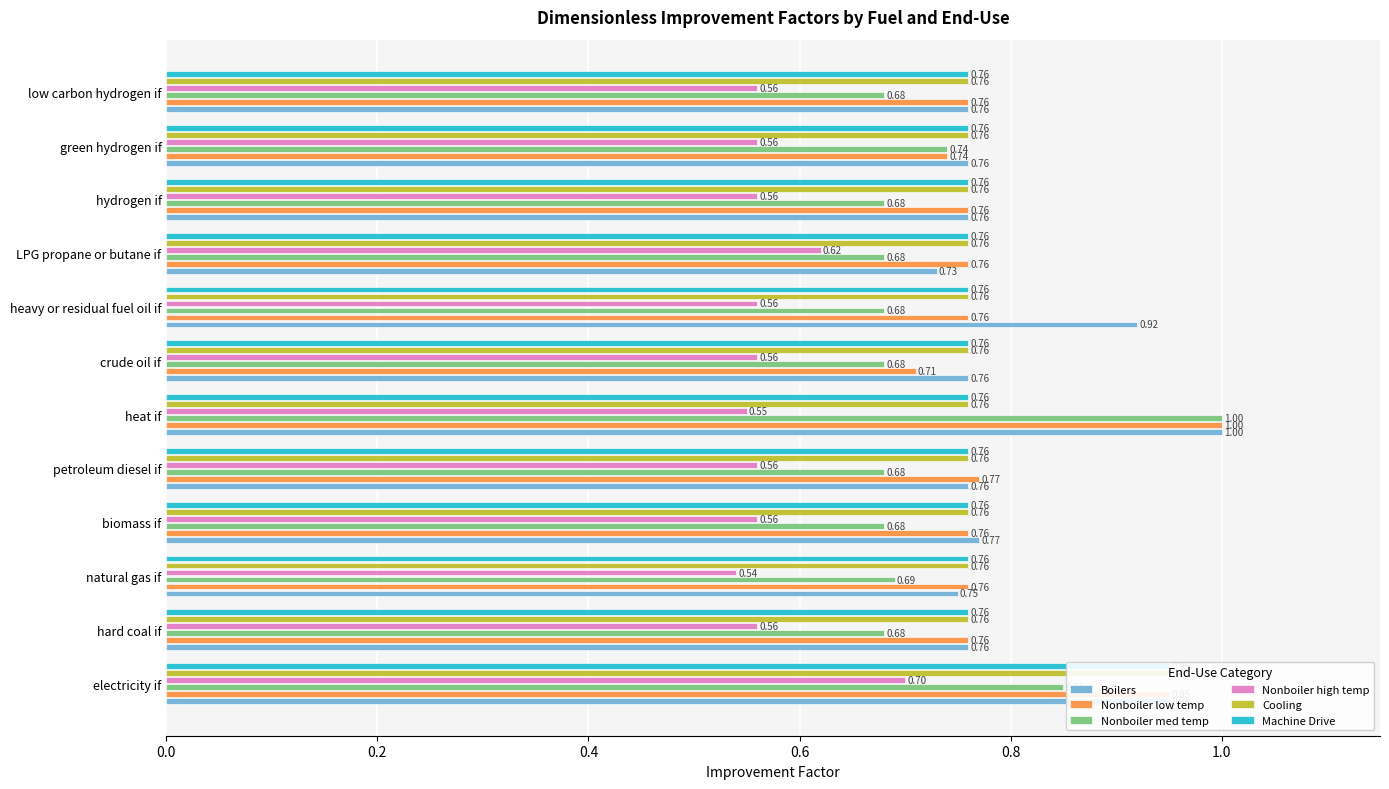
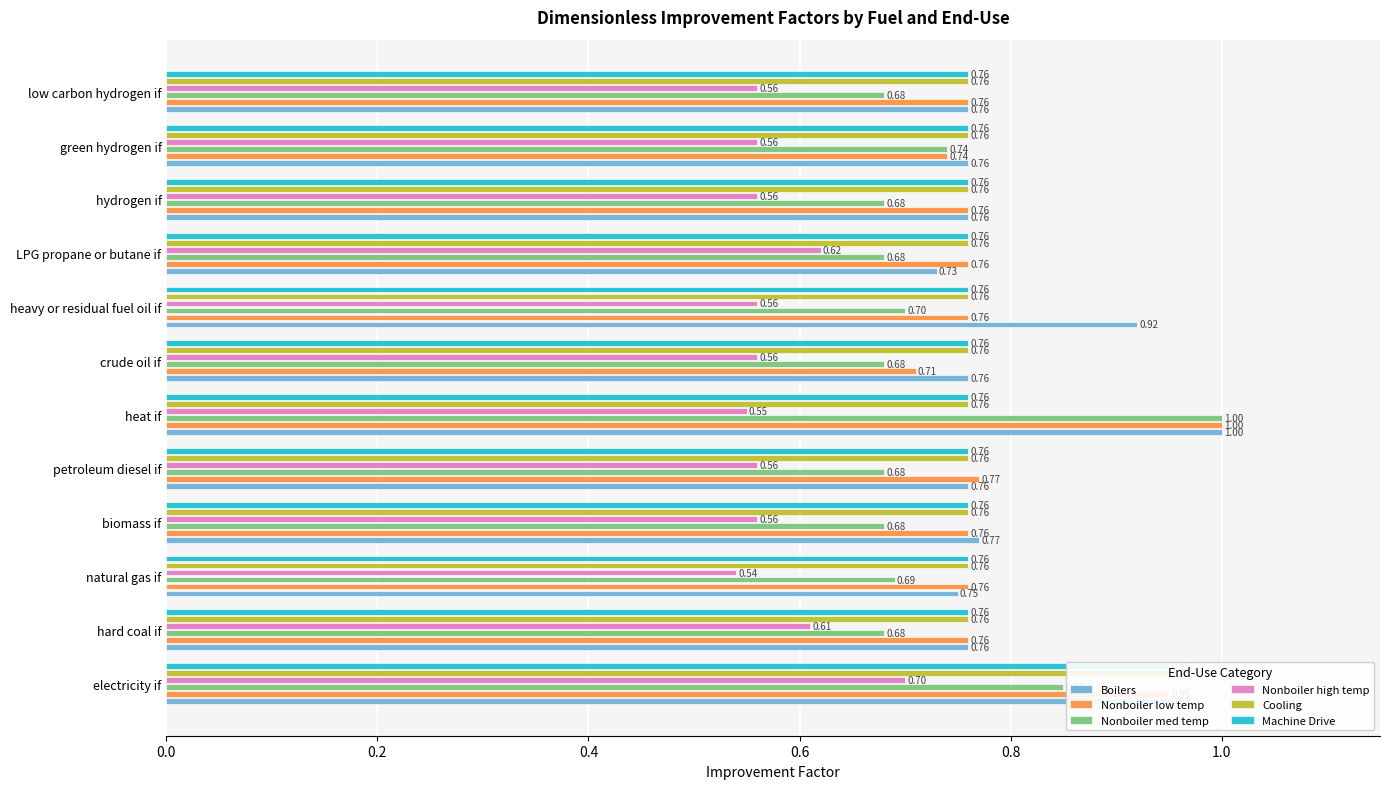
  {
    "Boilers": {
      "green hydrogen if": 0.76,
      "LPG propane or butane if": 0.73,
      "heavy or residual fuel oil if": 0.92,
      "crude oil if": 0.76,
      "petroleum diesel if": 0.76,
      "biomass if": 0.77,
      "natural gas if": 0.75
    },
    "Nonboiler low temp": {
      "LPG propane or butane if": 0.76,
      "heavy or residual fuel oil if": 0.76,
      "crude oil if": 0.71,
      "petroleum diesel if": 0.77,
      "biomass if": 0.76,
      "natural gas if": 0.76
    },
    "Nonboiler med temp": {
      "low carbon hydrogen if": 0.68,
      "hydrogen if": 0.68,
      "LPG propane or butane if": 0.68,
-     "heavy or residual fuel oil if": 0.68,
+     "heavy or residual fuel oil if": 0.70,
      "crude oil if": 0.68,
      "petroleum diesel if": 0.68,
      "biomass if": 0.68,
      "natural gas if": 0.69,
      "hard coal if": 0.68
    },
    "Nonboiler high temp": {
      "low carbon hydrogen if": 0.56,
      "green hydrogen if": 0.56,
      "hydrogen if": 0.56,
      "LPG propane or butane if": 0.62,
      "heavy or residual fuel oil if": 0.56,
      "crude oil if": 0.56,
      "heat if": 0.55,
      "petroleum diesel if": 0.56,
      "biomass if": 0.56,
      "natural gas if": 0.54,
-     "hard coal if": 0.56,
+     "hard coal if": 0.61,
      "electricity if": 0.70
    }
  }
